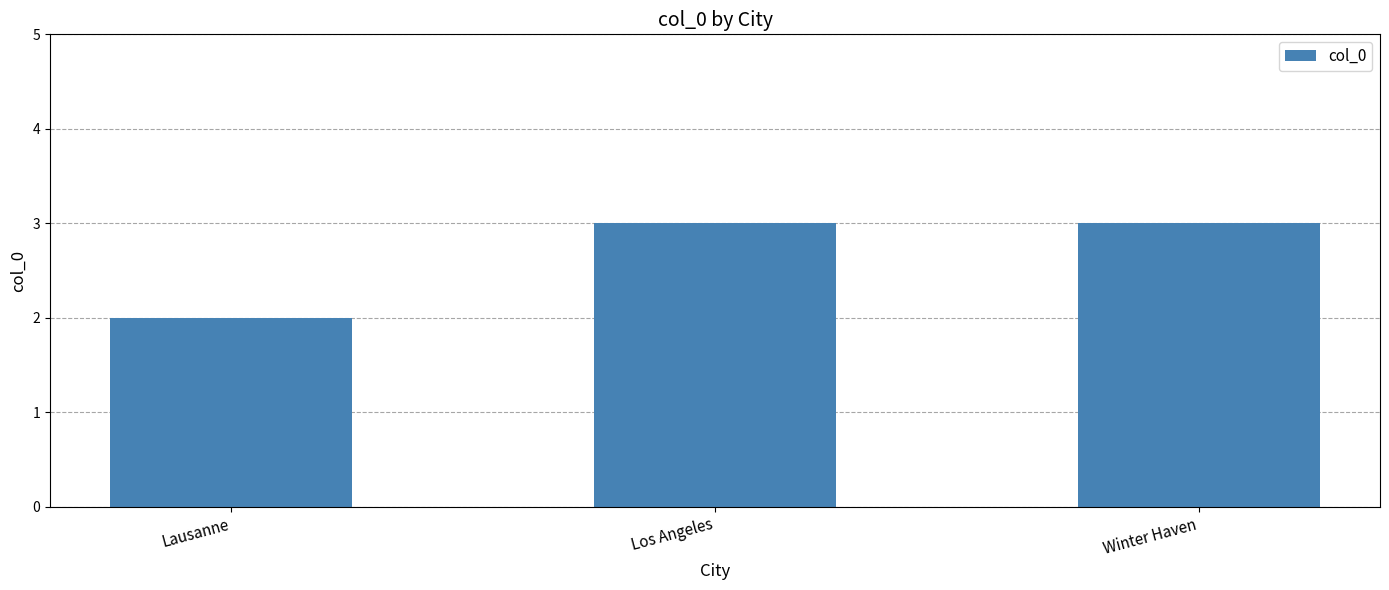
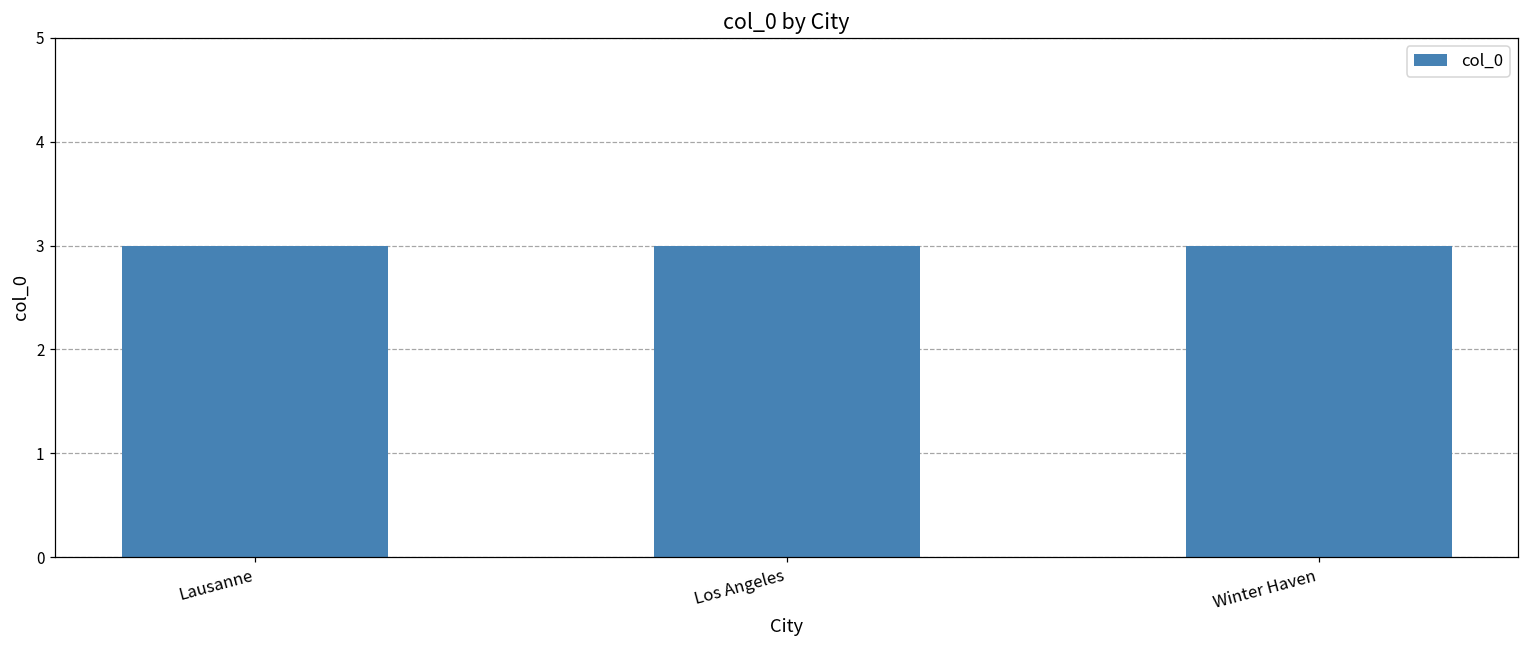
  {
-   "Lausanne": 2,
+   "Lausanne": 3,
    "Los Angeles": 3,
    "Winter Haven": 3
  }
